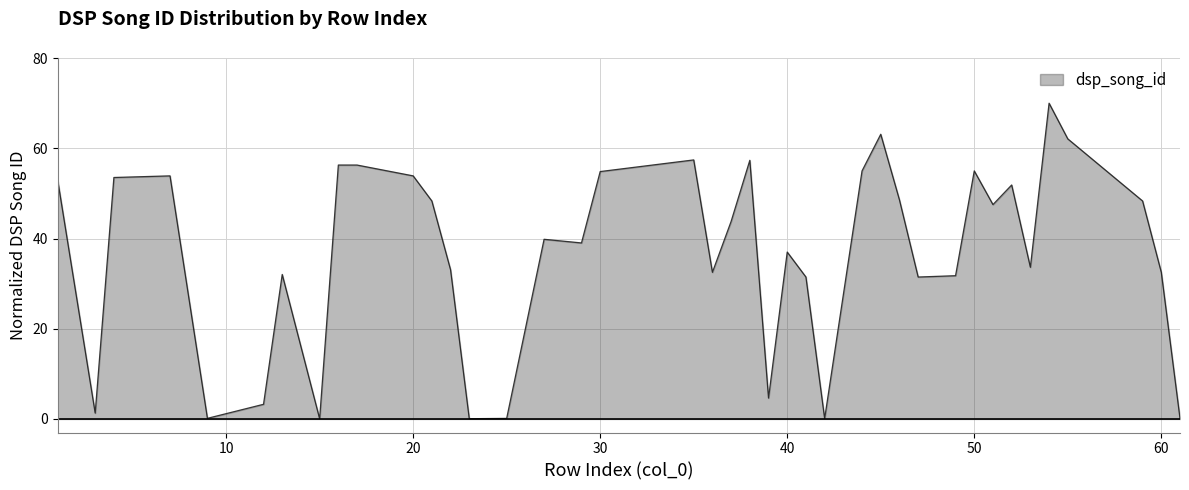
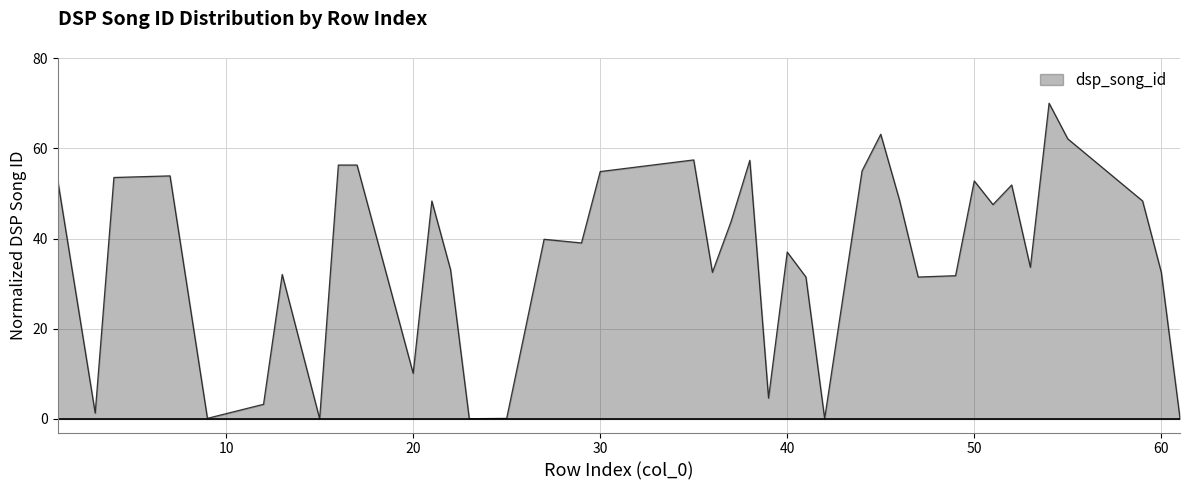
  {
-   "20": 54,
+   "20": 10,
    "30": 55,
    "40": 37,
-   "50": 55,
+   "50": 53,
    "60": 33
  }
